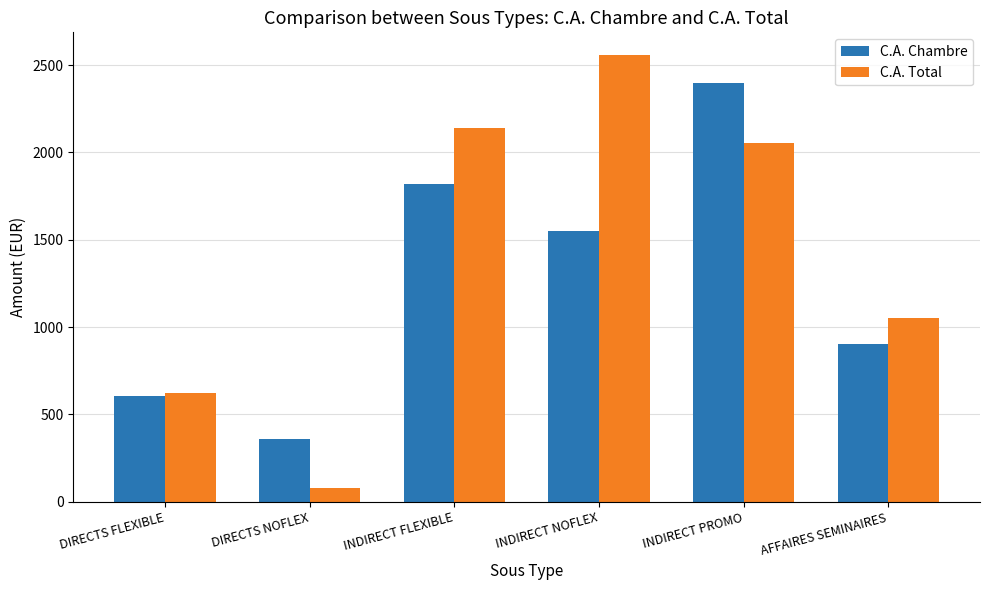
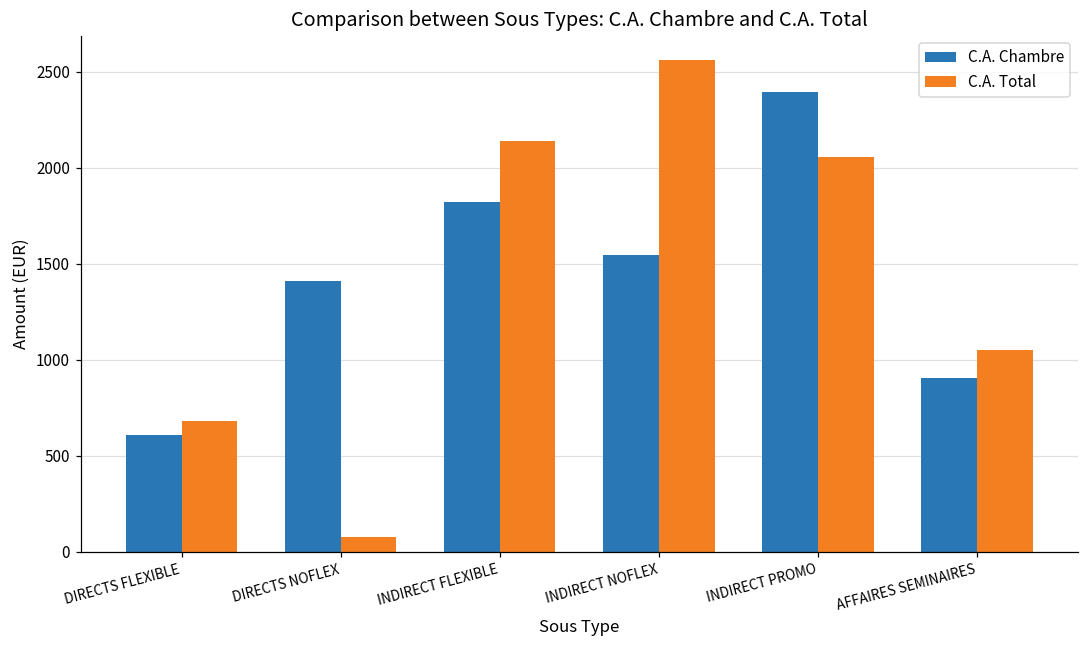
  {
    "C.A. Chambre": {
      "DIRECTS FLEXIBLE": 610,
-     "DIRECTS NOFLEX": 360,
+     "DIRECTS NOFLEX": 1410,
      "INDIRECT FLEXIBLE": 1820,
      "INDIRECT NOFLEX": 1550,
      "INDIRECT PROMO": 2400,
      "AFFAIRES SEMINAIRES": 900
    },
    "C.A. Total": {
-     "DIRECTS FLEXIBLE": 620,
+     "DIRECTS FLEXIBLE": 680,
      "DIRECTS NOFLEX": 80,
      "INDIRECT FLEXIBLE": 2140,
      "INDIRECT NOFLEX": 2560,
      "INDIRECT PROMO": 2060,
      "AFFAIRES SEMINAIRES": 1050
    }
  }
